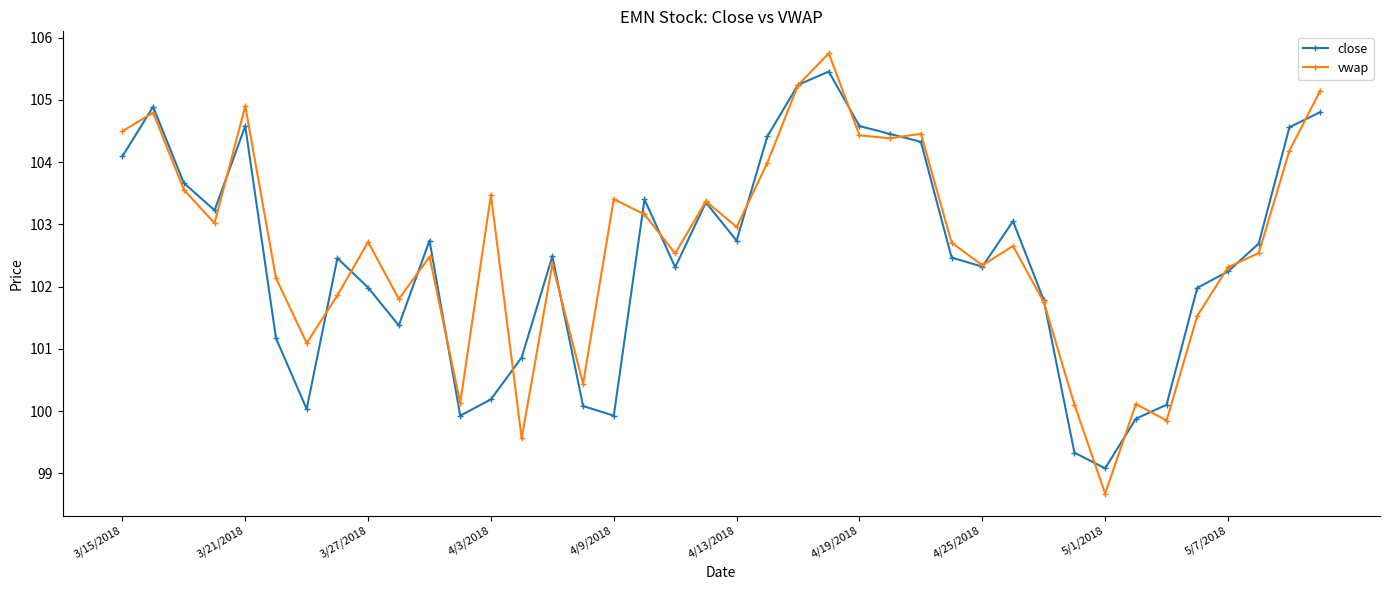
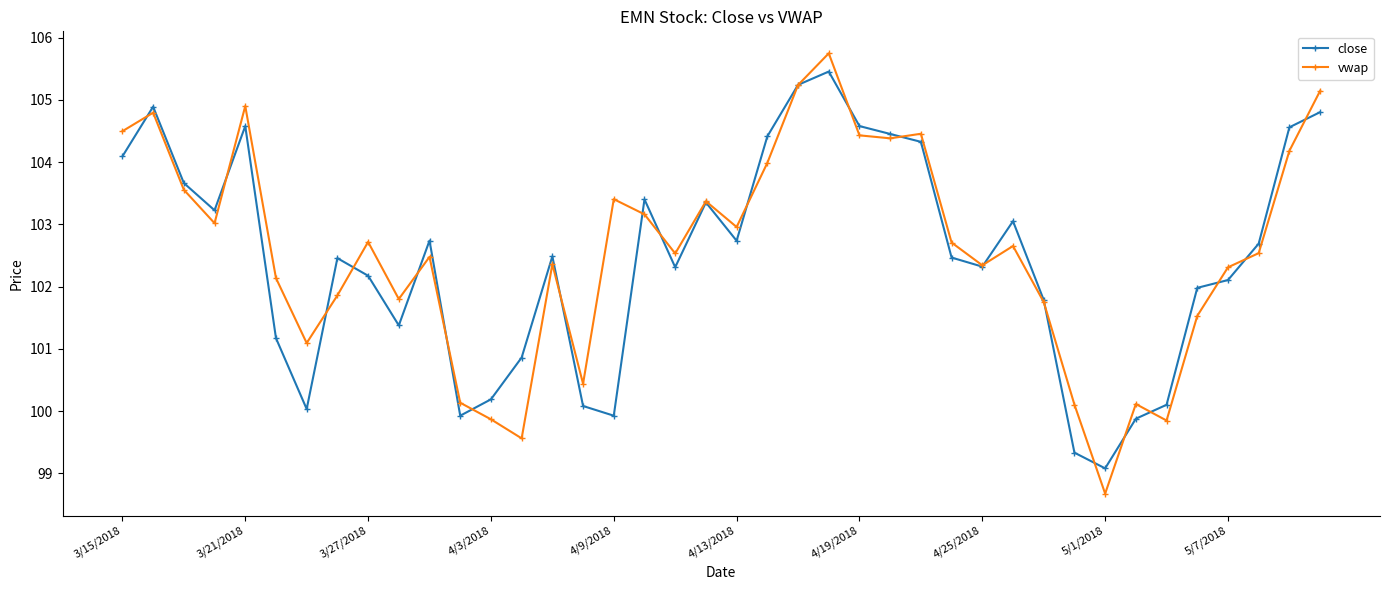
  {
    "close": {
      "3/15/2018": 104.1,
      "3/21/2018": 104.6,
-     "3/27/2018": 102.0,
+     "3/27/2018": 102.2,
      "4/3/2018": 100.2,
      "4/9/2018": 99.9,
      "4/13/2018": 102.7,
      "4/19/2018": 104.6,
      "5/1/2018": 99.1,
-     "5/7/2018": 102.2
+     "5/7/2018": 102.1
    },
    "vwap": {
      "3/15/2018": 104.5,
      "3/21/2018": 104.9,
      "3/27/2018": 102.7,
-     "4/3/2018": 103.5,
+     "4/3/2018": 99.9,
      "4/9/2018": 103.4,
      "4/13/2018": 103.0,
      "4/19/2018": 104.4,
      "5/1/2018": 98.7,
      "5/7/2018": 102.3
    }
  }
